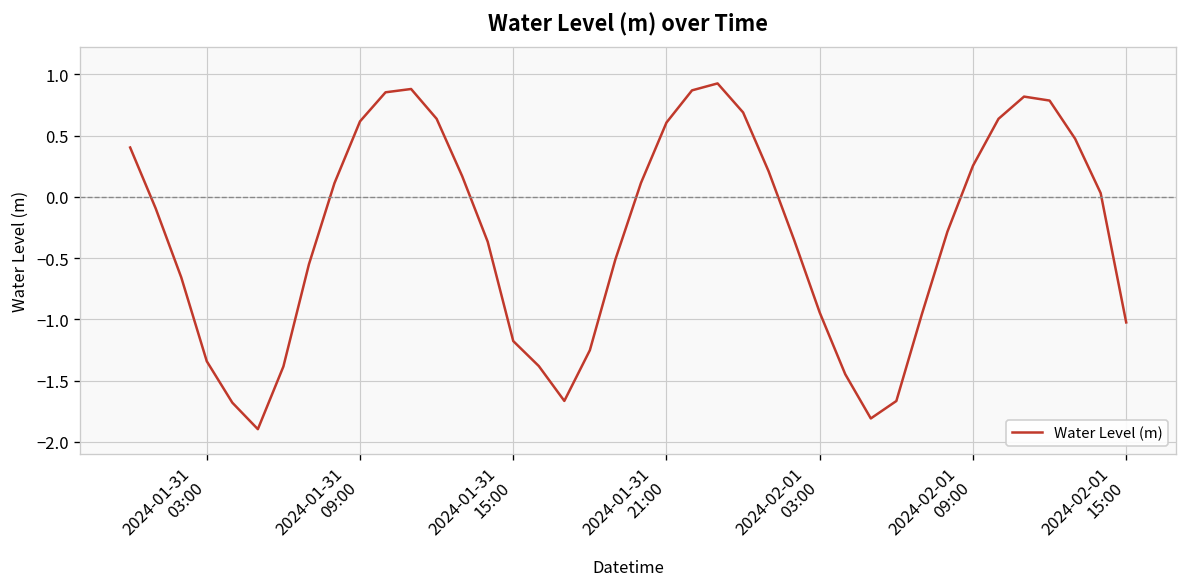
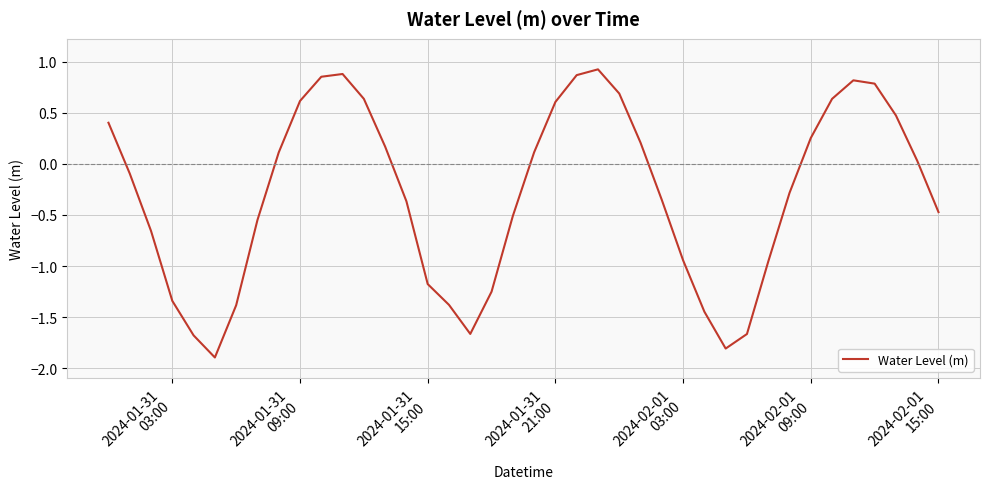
  {
    "2024-01-31 03:00": -1.34,
    "2024-01-31 09:00": 0.62,
    "2024-01-31 15:00": -1.18,
    "2024-01-31 21:00": 0.61,
    "2024-02-01 03:00": -0.94,
    "2024-02-01 09:00": 0.25,
-   "2024-02-01 15:00": -1.02
+   "2024-02-01 15:00": -0.47
  }
